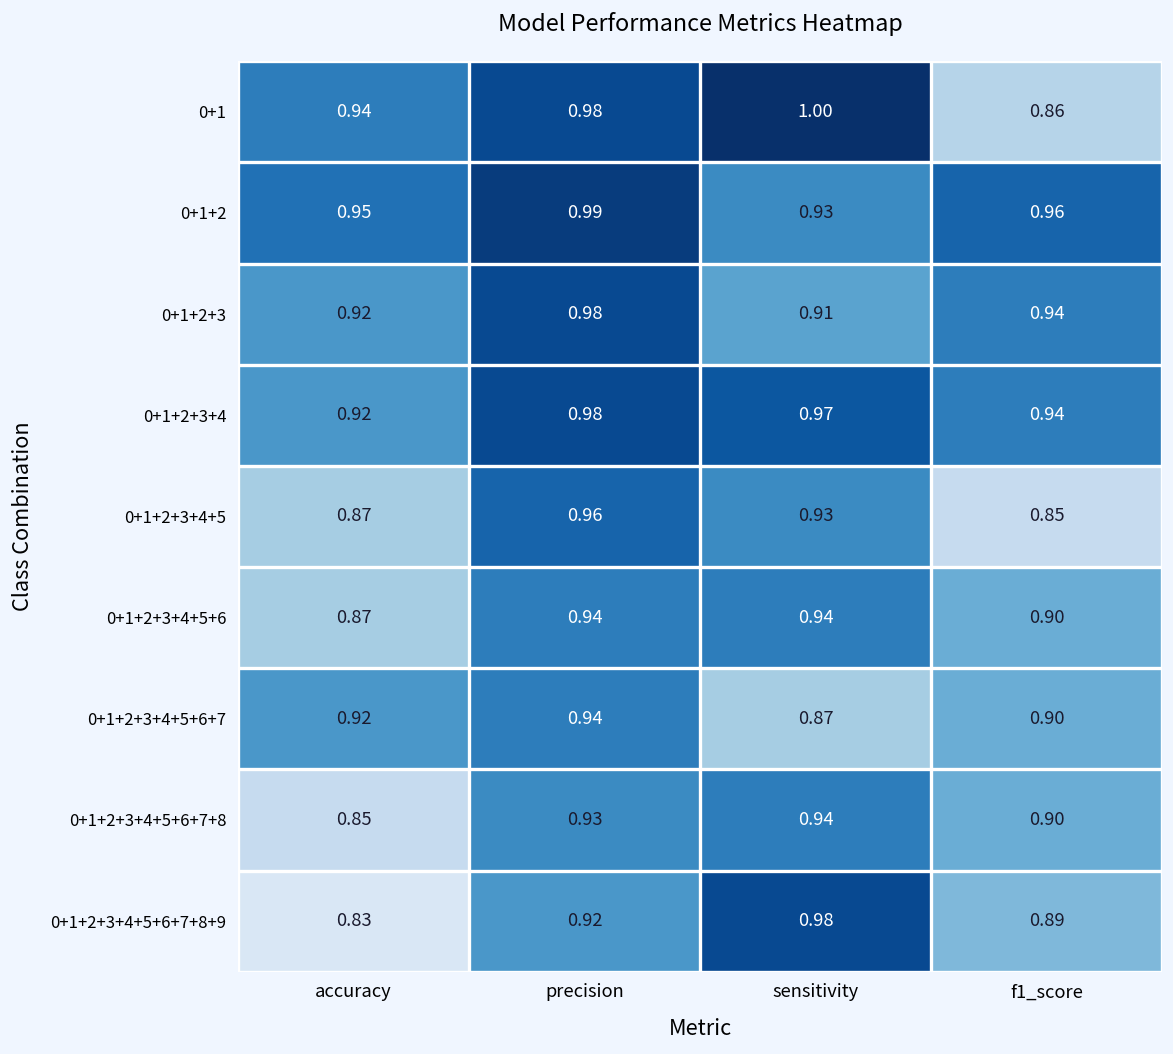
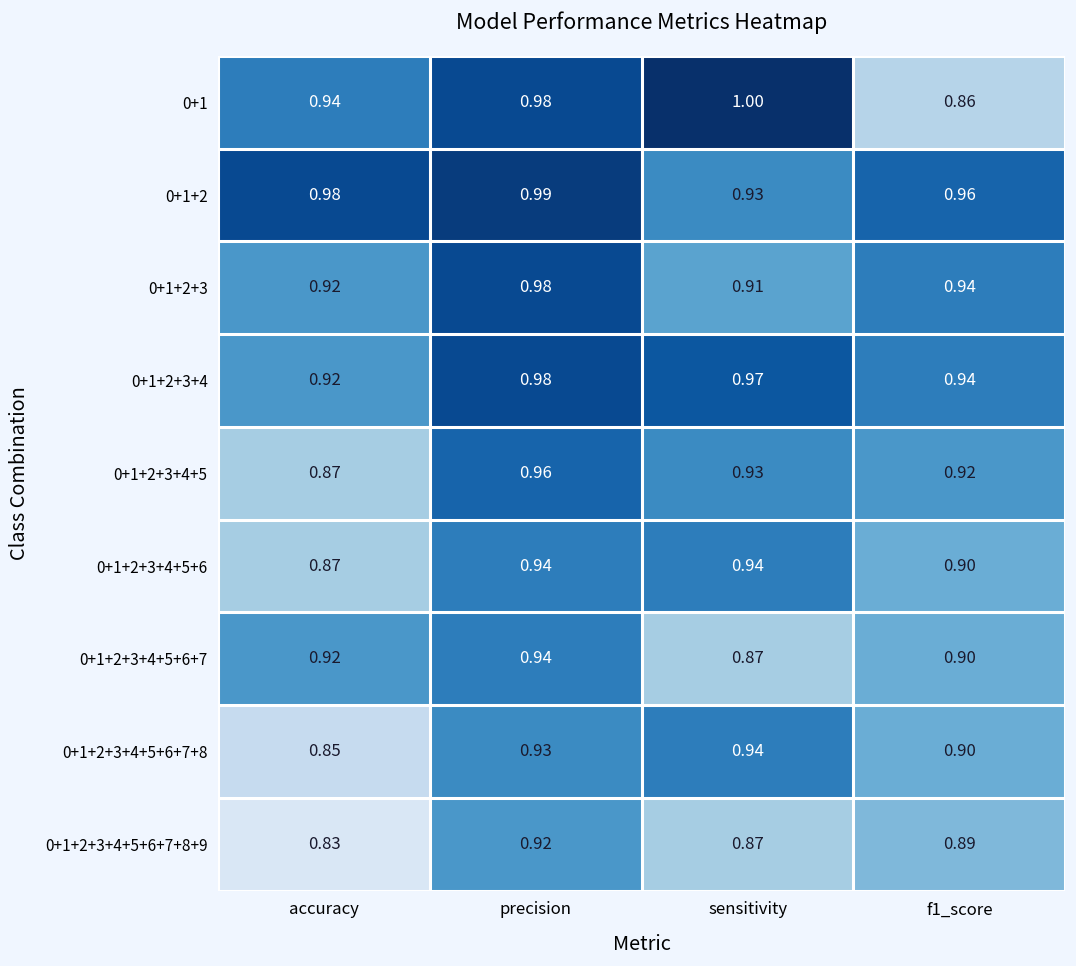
  {
    "0+1": {
      "accuracy": 0.94,
      "precision": 0.98,
      "sensitivity": 1.00,
      "f1_score": 0.86
    },
    "0+1+2": {
-     "accuracy": 0.95,
+     "accuracy": 0.98,
      "precision": 0.99,
      "sensitivity": 0.93,
      "f1_score": 0.96
    },
    "0+1+2+3": {
      "accuracy": 0.92,
      "precision": 0.98,
      "sensitivity": 0.91,
      "f1_score": 0.94
    },
    "0+1+2+3+4": {
      "accuracy": 0.92,
      "precision": 0.98,
      "sensitivity": 0.97,
      "f1_score": 0.94
    },
    "0+1+2+3+4+5": {
      "accuracy": 0.87,
      "precision": 0.96,
      "sensitivity": 0.93,
-     "f1_score": 0.85
+     "f1_score": 0.92
    },
    "0+1+2+3+4+5+6": {
      "accuracy": 0.87,
      "precision": 0.94,
      "sensitivity": 0.94,
      "f1_score": 0.90
    },
    "0+1+2+3+4+5+6+7": {
      "accuracy": 0.92,
      "precision": 0.94,
      "sensitivity": 0.87,
      "f1_score": 0.90
    },
    "0+1+2+3+4+5+6+7+8": {
      "accuracy": 0.85,
      "precision": 0.93,
      "sensitivity": 0.94,
      "f1_score": 0.90
    },
    "0+1+2+3+4+5+6+7+8+9": {
      "accuracy": 0.83,
      "precision": 0.92,
-     "sensitivity": 0.98,
+     "sensitivity": 0.87,
      "f1_score": 0.89
    }
  }
